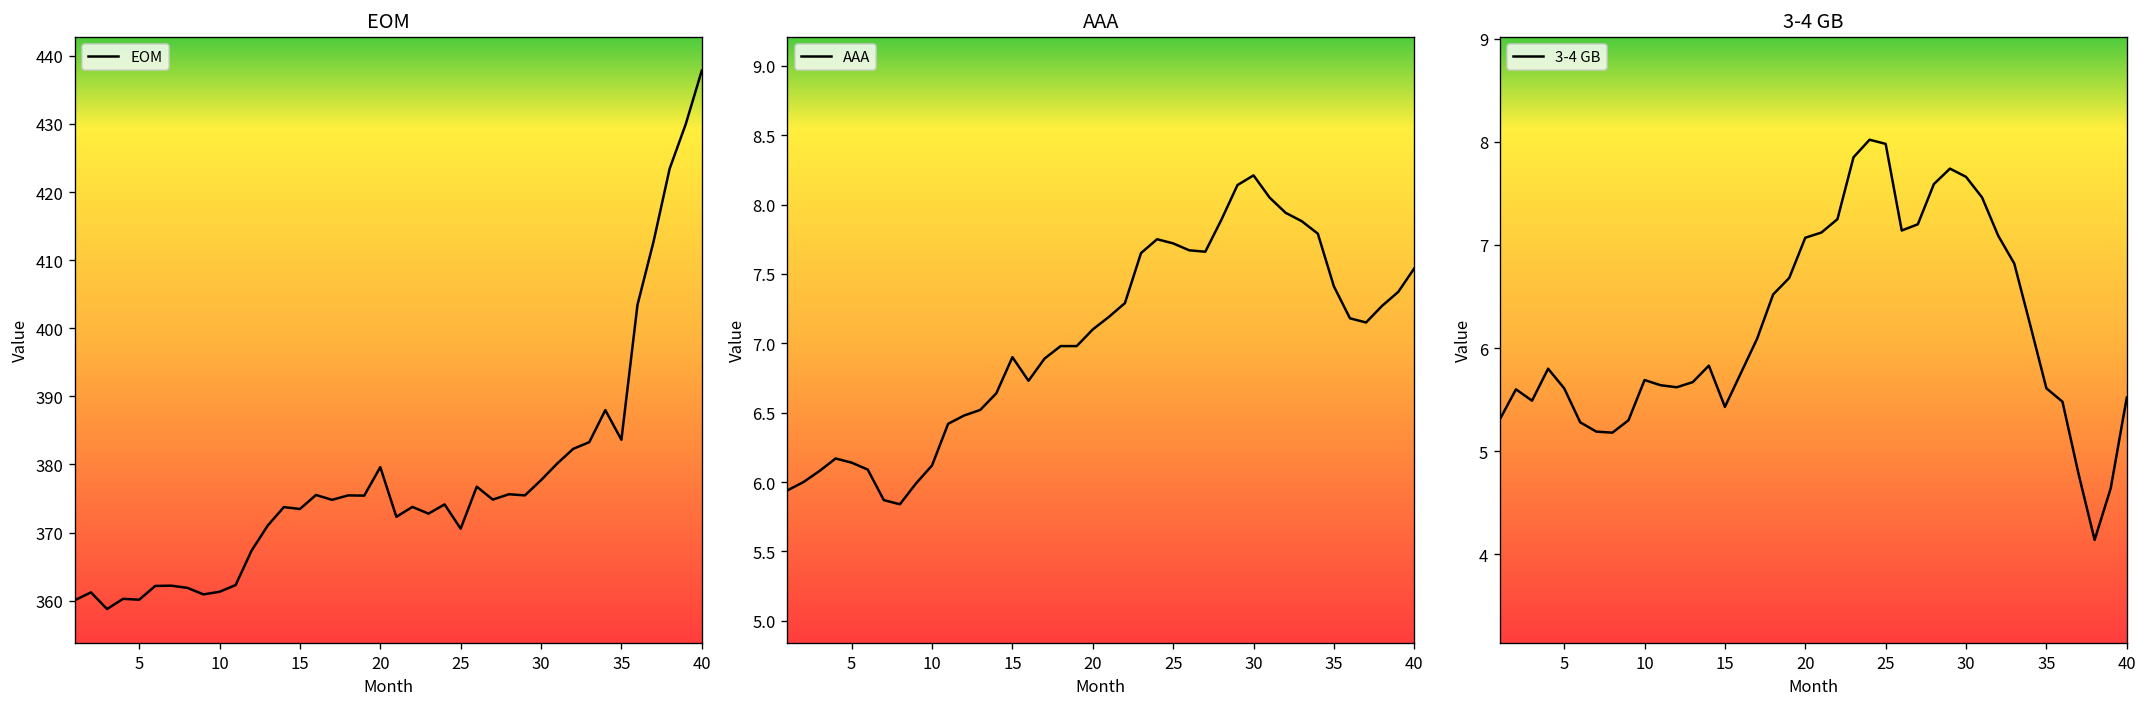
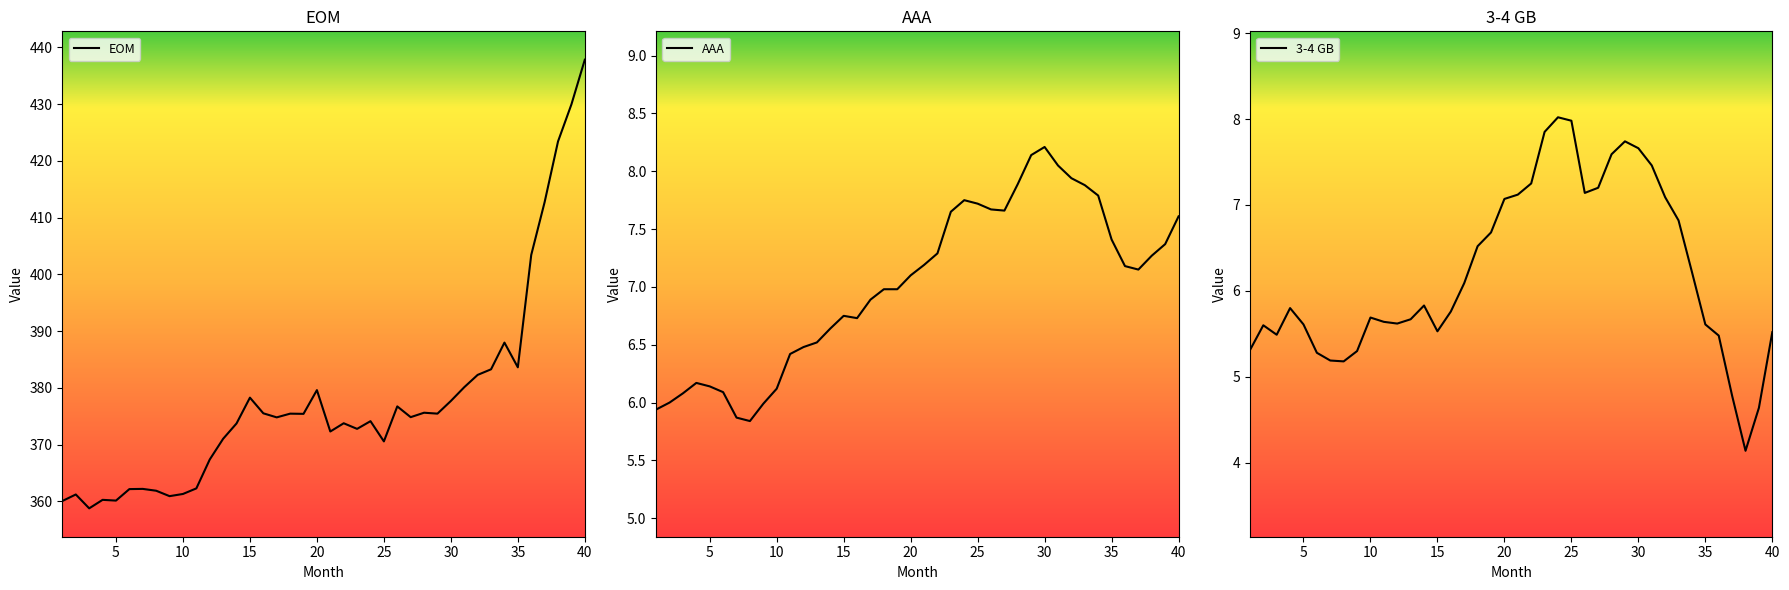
  {
    "EOM": {
      "5": 360,
      "10": 361,
-     "15": 373,
+     "15": 378,
      "20": 380,
      "25": 371,
      "30": 378,
      "35": 384,
      "40": 438
    },
    "AAA": {
      "5": 6.14,
      "10": 6.12,
-     "15": 6.90,
+     "15": 6.75,
      "20": 7.10,
      "25": 7.72,
      "30": 8.21,
      "35": 7.41,
-     "40": 7.54
+     "40": 7.61
    },
    "3-4 GB": {
      "5": 5.6,
      "10": 5.7,
-     "15": 5.4,
+     "15": 5.5,
      "20": 7.1,
      "25": 8.0,
      "30": 7.7,
      "35": 5.6,
      "40": 5.5
    }
  }
